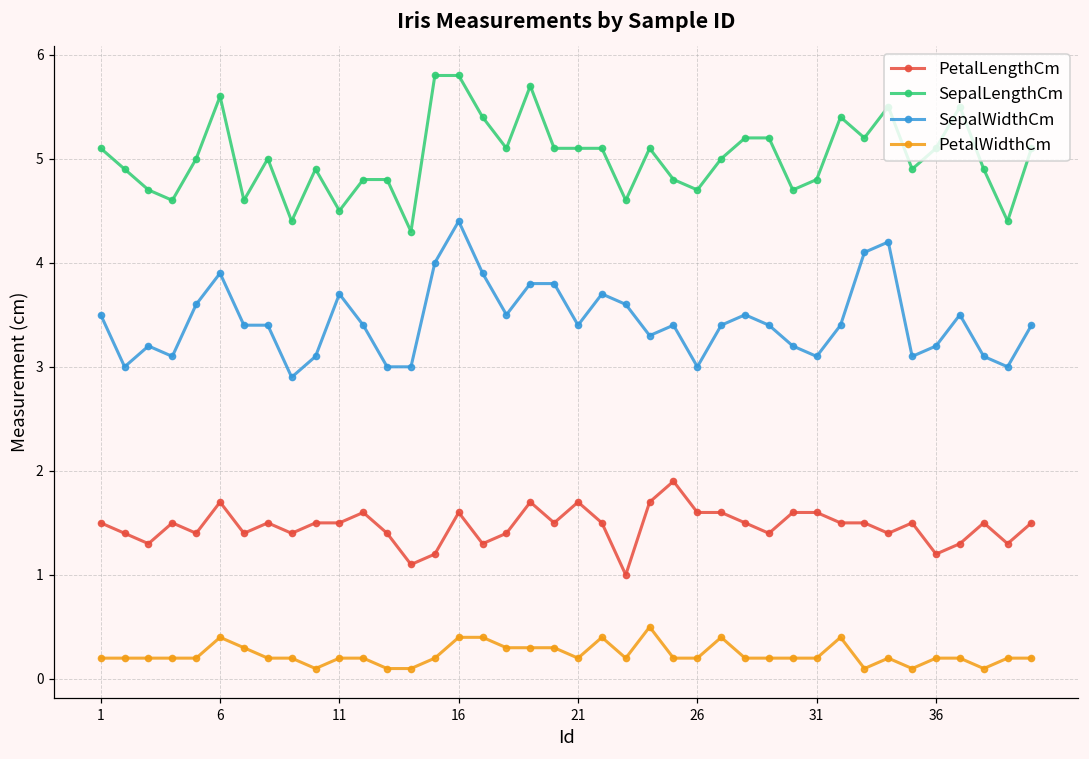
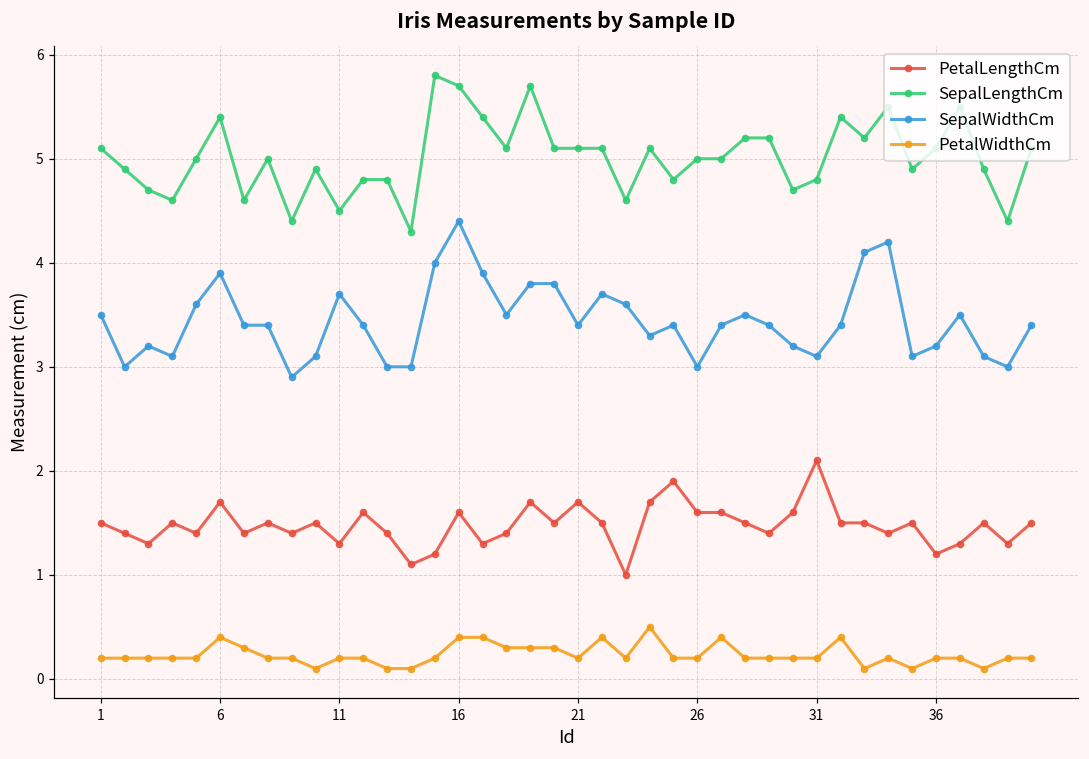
  {
    "PetalLengthCm": {
      "1": 1.5,
      "6": 1.7,
-     "11": 1.5,
+     "11": 1.3,
      "16": 1.6,
      "21": 1.7,
      "26": 1.6,
-     "31": 1.6,
+     "31": 2.1,
      "36": 1.2
    },
    "SepalLengthCm": {
      "1": 5.1,
-     "6": 5.6,
+     "6": 5.4,
      "11": 4.5,
-     "16": 5.8,
+     "16": 5.7,
      "21": 5.1,
-     "26": 4.7,
+     "26": 5.0,
      "31": 4.8
    },
    "SepalWidthCm": {
      "1": 3.5,
      "6": 3.9,
      "11": 3.7,
      "16": 4.4,
      "21": 3.4,
      "26": 3.0,
      "31": 3.1,
      "36": 3.2
    },
    "PetalWidthCm": {
      "1": 0.2,
      "6": 0.4,
      "11": 0.2,
      "16": 0.4,
      "21": 0.2,
      "26": 0.2,
      "31": 0.2,
      "36": 0.2
    }
  }
